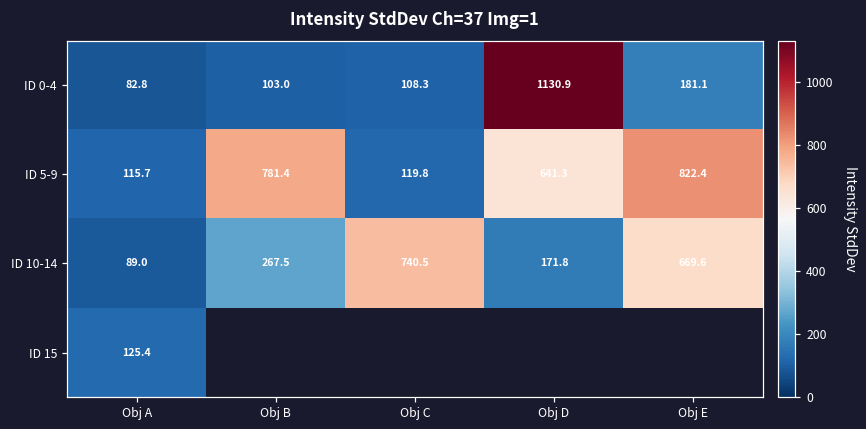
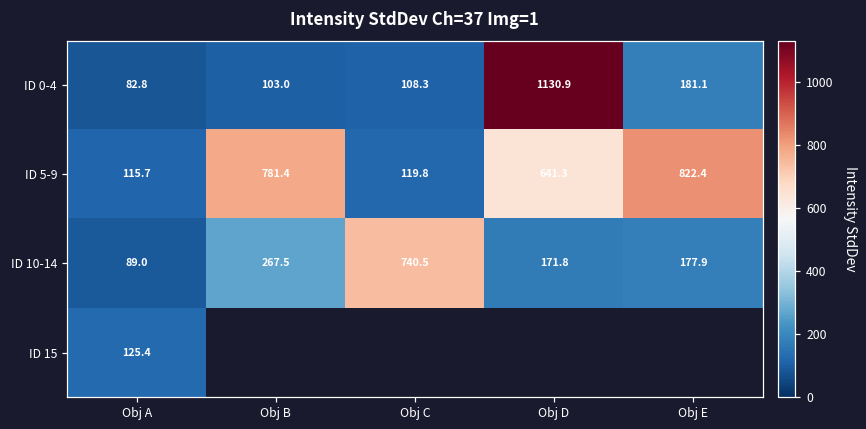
  {
    "ID 0-4": {
      "Obj A": 82.8,
      "Obj B": 103.0,
      "Obj C": 108.3,
      "Obj D": 1130.9,
      "Obj E": 181.1
    },
    "ID 5-9": {
      "Obj A": 115.7,
      "Obj B": 781.4,
      "Obj C": 119.8,
      "Obj E": 822.4
    },
    "ID 10-14": {
      "Obj A": 89.0,
      "Obj B": 267.5,
      "Obj C": 740.5,
      "Obj D": 171.8,
-     "Obj E": 669.6
+     "Obj E": 177.9
    },
    "ID 15": {
      "Obj A": 125.4
    }
  }
